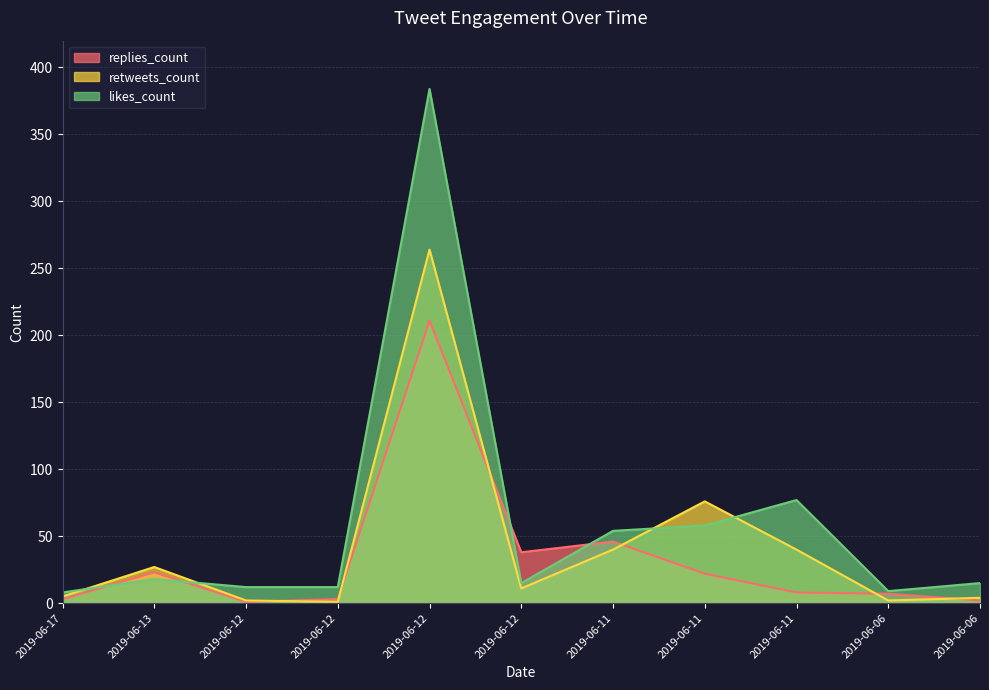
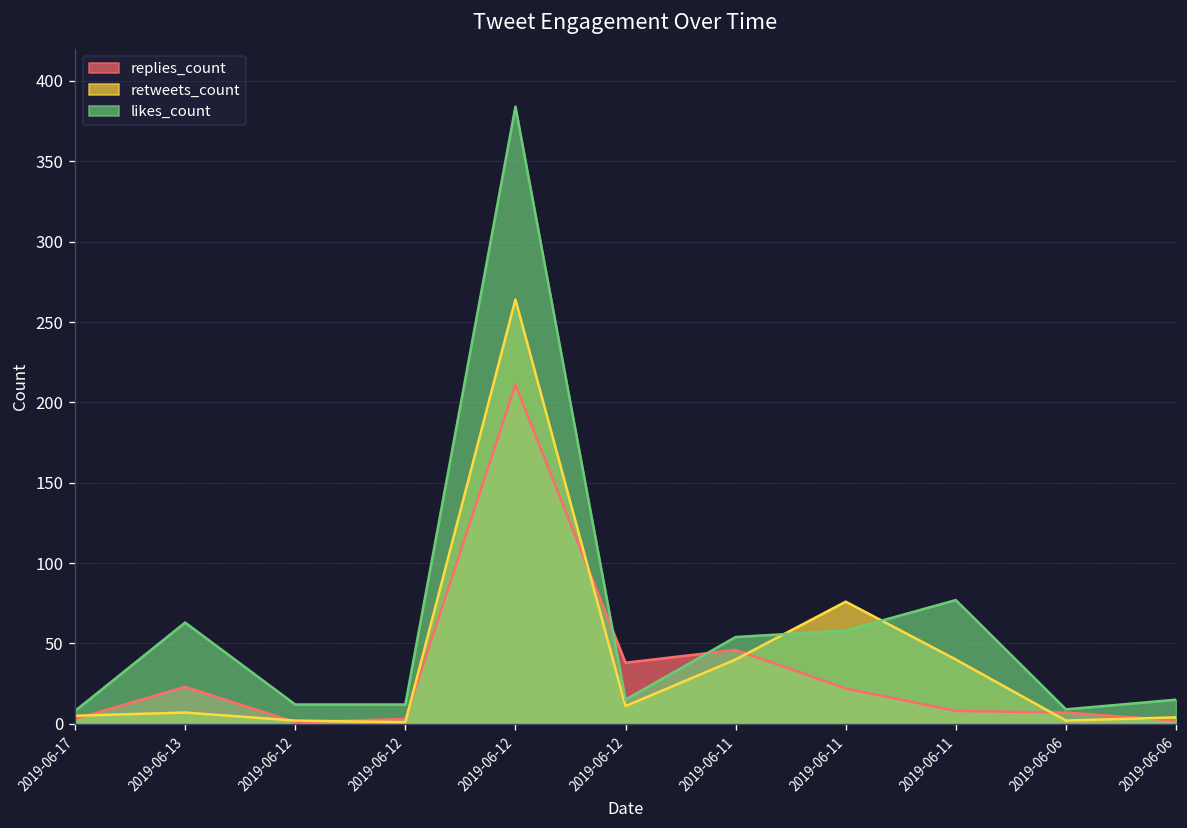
  {
    "replies_count": {
      "2019-06-17": 3,
      "2019-06-13": 23
    },
    "retweets_count": {
      "2019-06-17": 5,
-     "2019-06-13": 27
+     "2019-06-13": 7
    },
    "likes_count": {
      "2019-06-17": 8,
-     "2019-06-13": 18
+     "2019-06-13": 63
    }
  }
